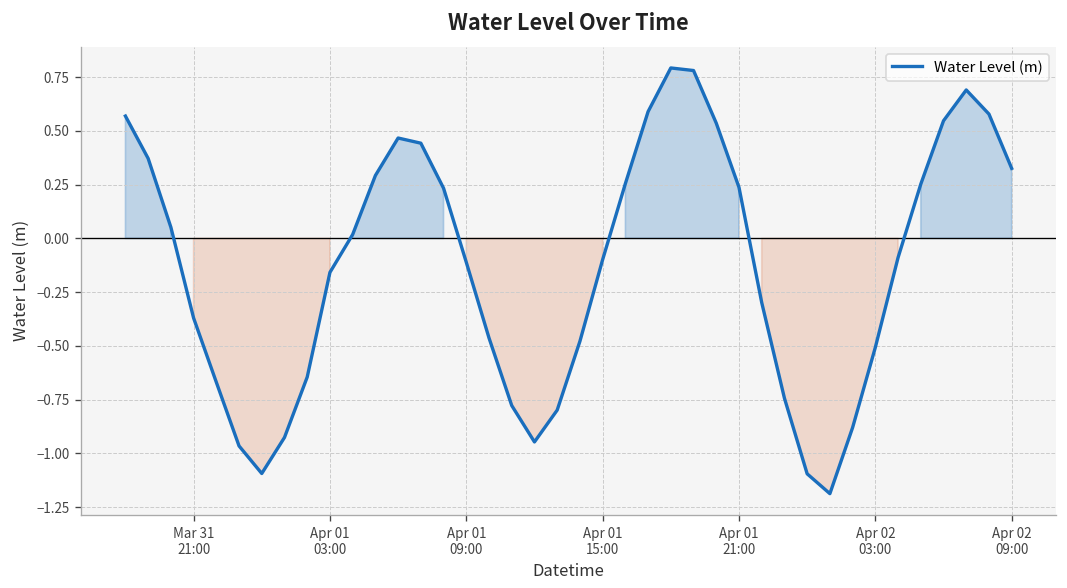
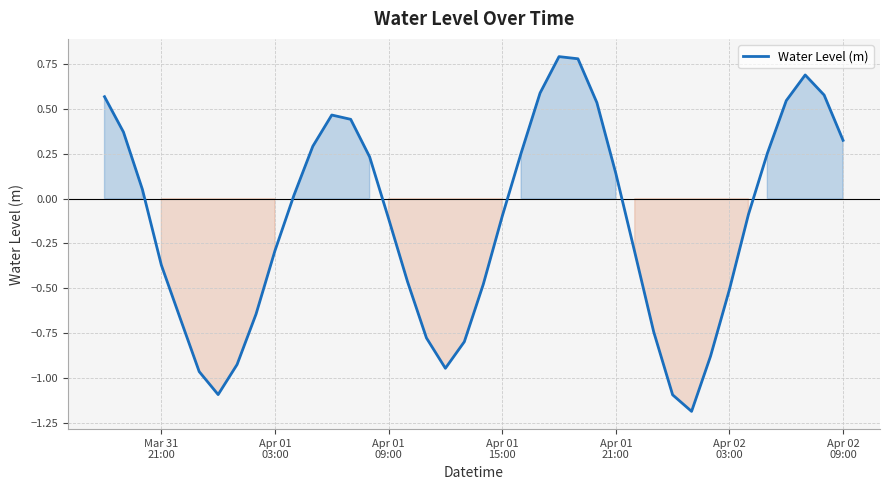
  {
    "Mar 31 21:00": -0.37,
-   "Apr 01 03:00": -0.16,
+   "Apr 01 03:00": -0.29,
    "Apr 01 09:00": -0.11,
    "Apr 01 15:00": -0.10,
-   "Apr 01 21:00": 0.24,
+   "Apr 01 21:00": 0.14,
    "Apr 02 03:00": -0.51,
    "Apr 02 09:00": 0.33
  }
